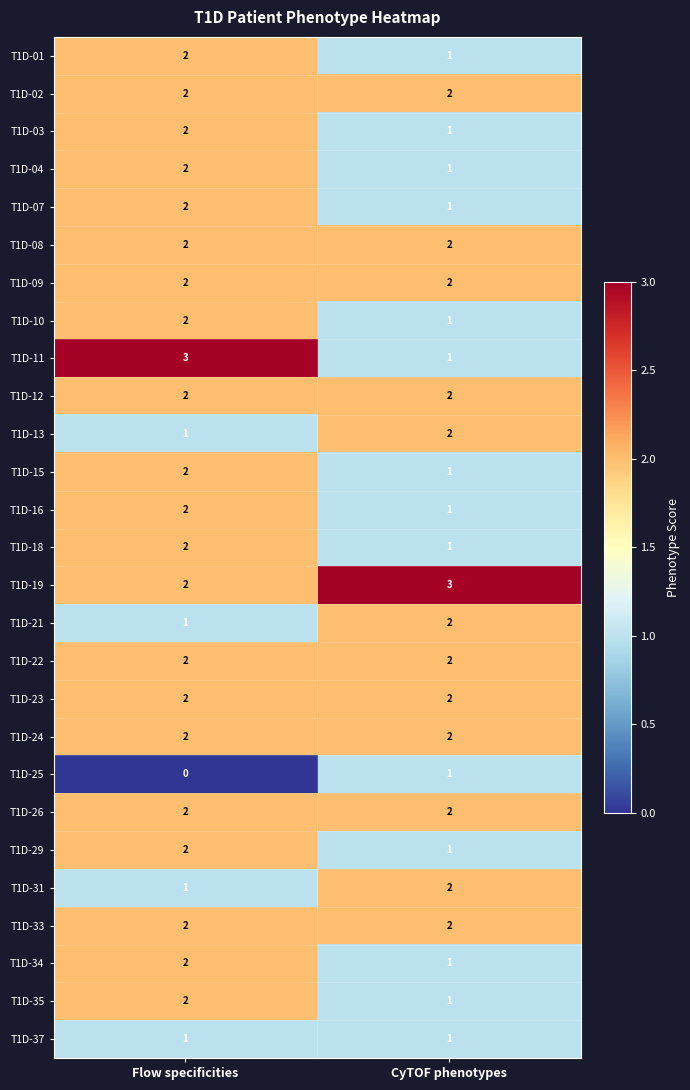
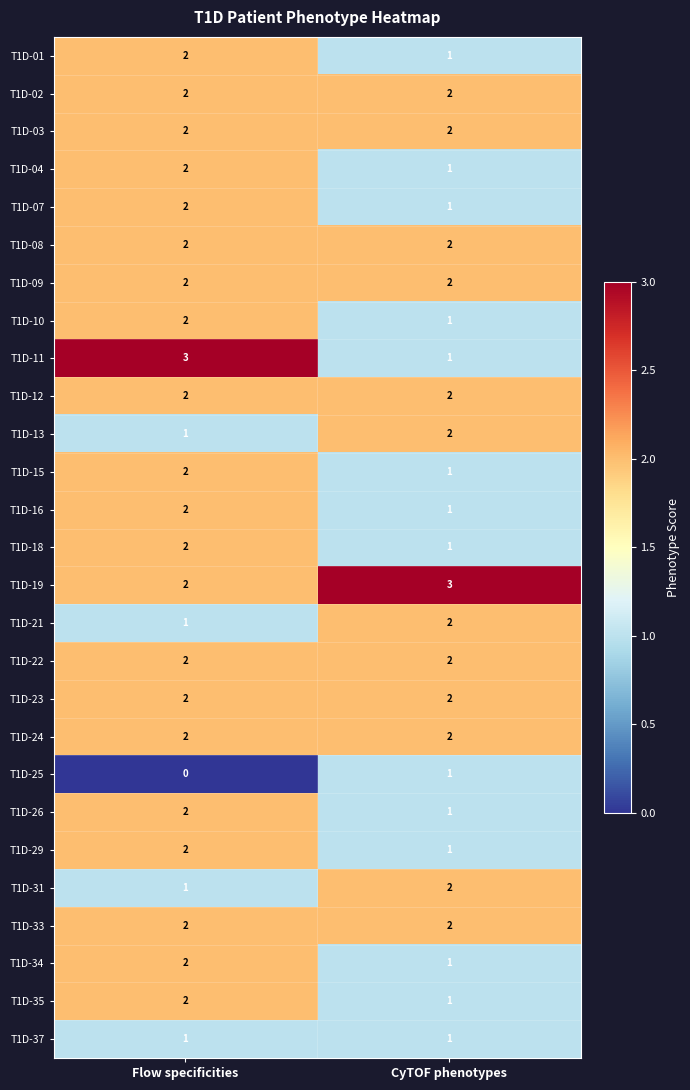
  {
    "T1D-01": {
      "Flow specificities": 2,
      "CyTOF phenotypes": 1
    },
    "T1D-02": {
      "Flow specificities": 2,
      "CyTOF phenotypes": 2
    },
    "T1D-03": {
      "Flow specificities": 2,
-     "CyTOF phenotypes": 1
+     "CyTOF phenotypes": 2
    },
    "T1D-04": {
      "Flow specificities": 2,
      "CyTOF phenotypes": 1
    },
    "T1D-07": {
      "Flow specificities": 2,
      "CyTOF phenotypes": 1
    },
    "T1D-08": {
      "Flow specificities": 2,
      "CyTOF phenotypes": 2
    },
    "T1D-09": {
      "Flow specificities": 2,
      "CyTOF phenotypes": 2
    },
    "T1D-10": {
      "Flow specificities": 2,
      "CyTOF phenotypes": 1
    },
    "T1D-11": {
      "Flow specificities": 3,
      "CyTOF phenotypes": 1
    },
    "T1D-12": {
      "Flow specificities": 2,
      "CyTOF phenotypes": 2
    },
    "T1D-13": {
      "Flow specificities": 1,
      "CyTOF phenotypes": 2
    },
    "T1D-15": {
      "Flow specificities": 2,
      "CyTOF phenotypes": 1
    },
    "T1D-16": {
      "Flow specificities": 2,
      "CyTOF phenotypes": 1
    },
    "T1D-18": {
      "Flow specificities": 2,
      "CyTOF phenotypes": 1
    },
    "T1D-19": {
      "Flow specificities": 2,
      "CyTOF phenotypes": 3
    },
    "T1D-21": {
      "Flow specificities": 1,
      "CyTOF phenotypes": 2
    },
    "T1D-22": {
      "Flow specificities": 2,
      "CyTOF phenotypes": 2
    },
    "T1D-23": {
      "Flow specificities": 2,
      "CyTOF phenotypes": 2
    },
    "T1D-24": {
      "Flow specificities": 2,
      "CyTOF phenotypes": 2
    },
    "T1D-25": {
      "Flow specificities": 0,
      "CyTOF phenotypes": 1
    },
    "T1D-26": {
      "Flow specificities": 2,
-     "CyTOF phenotypes": 2
+     "CyTOF phenotypes": 1
    },
    "T1D-29": {
      "Flow specificities": 2,
      "CyTOF phenotypes": 1
    },
    "T1D-31": {
      "Flow specificities": 1,
      "CyTOF phenotypes": 2
    },
    "T1D-33": {
      "Flow specificities": 2,
      "CyTOF phenotypes": 2
    },
    "T1D-34": {
      "Flow specificities": 2,
      "CyTOF phenotypes": 1
    },
    "T1D-35": {
      "Flow specificities": 2,
      "CyTOF phenotypes": 1
    },
    "T1D-37": {
      "Flow specificities": 1,
      "CyTOF phenotypes": 1
    }
  }
